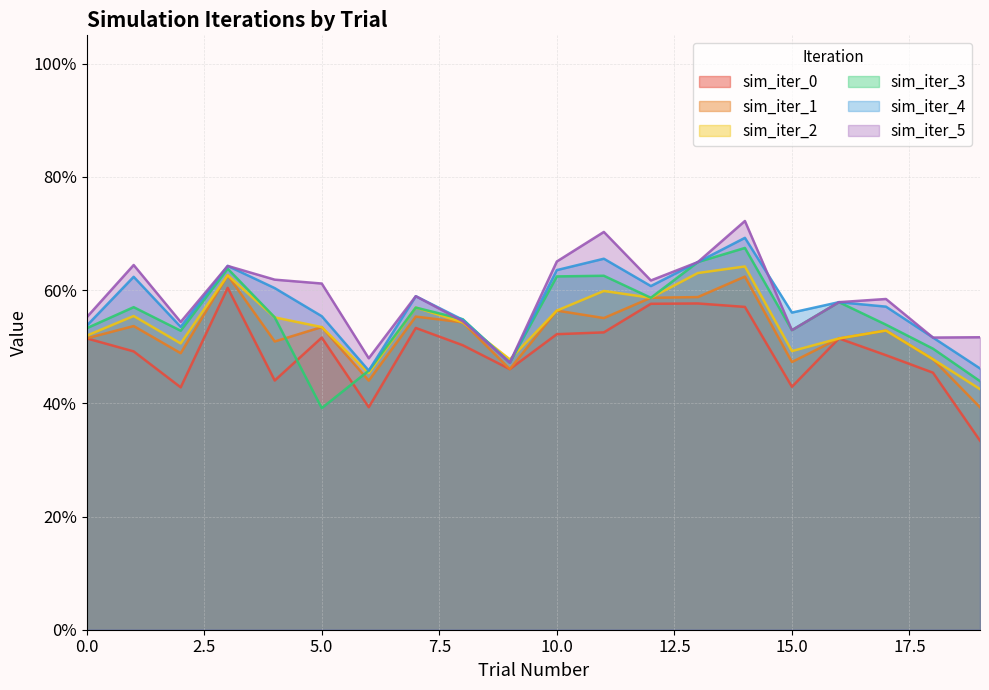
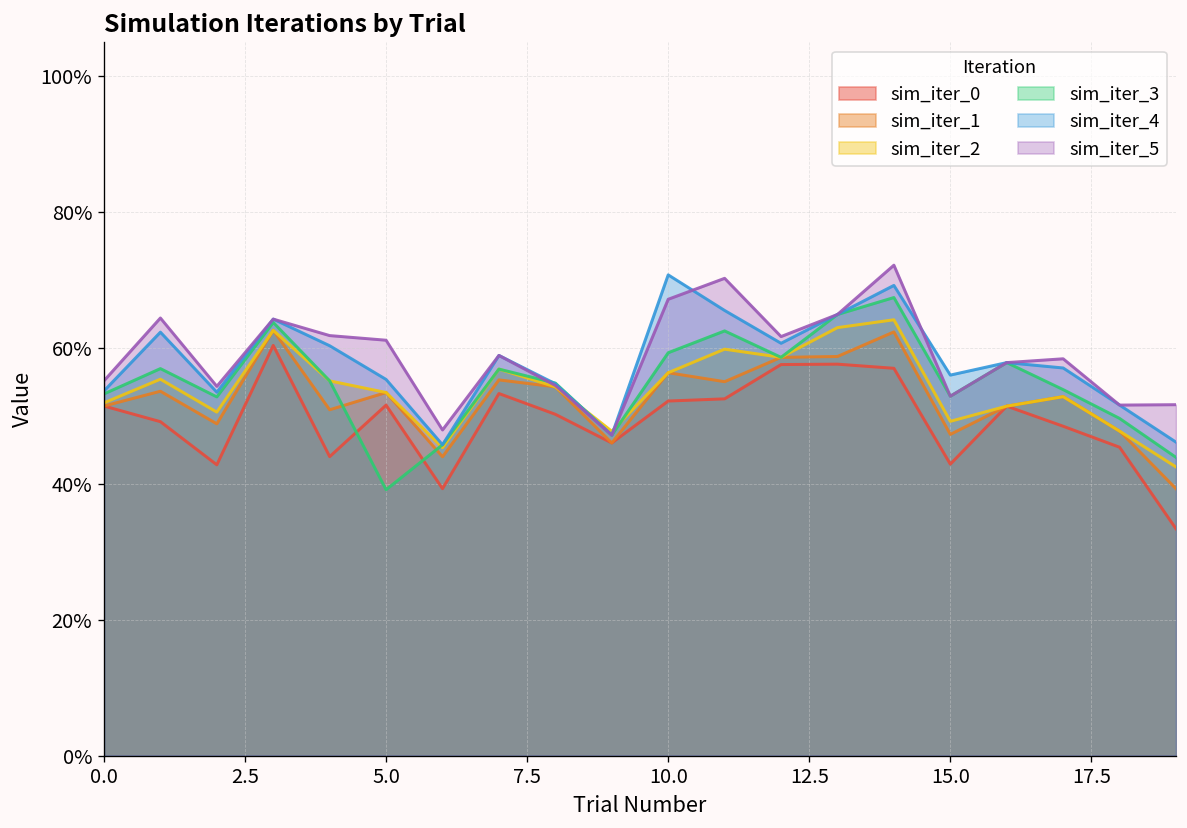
  {
    "sim_iter_3": {
      "5.0": "39%",
-     "10.0": "62%"
+     "10.0": "59%"
    },
    "sim_iter_4": {
      "5.0": "55%",
-     "10.0": "64%",
+     "10.0": "71%",
      "15.0": "56%"
    },
    "sim_iter_5": {
      "0.0": "55%",
      "5.0": "61%",
-     "10.0": "65%"
+     "10.0": "67%"
    }
  }
